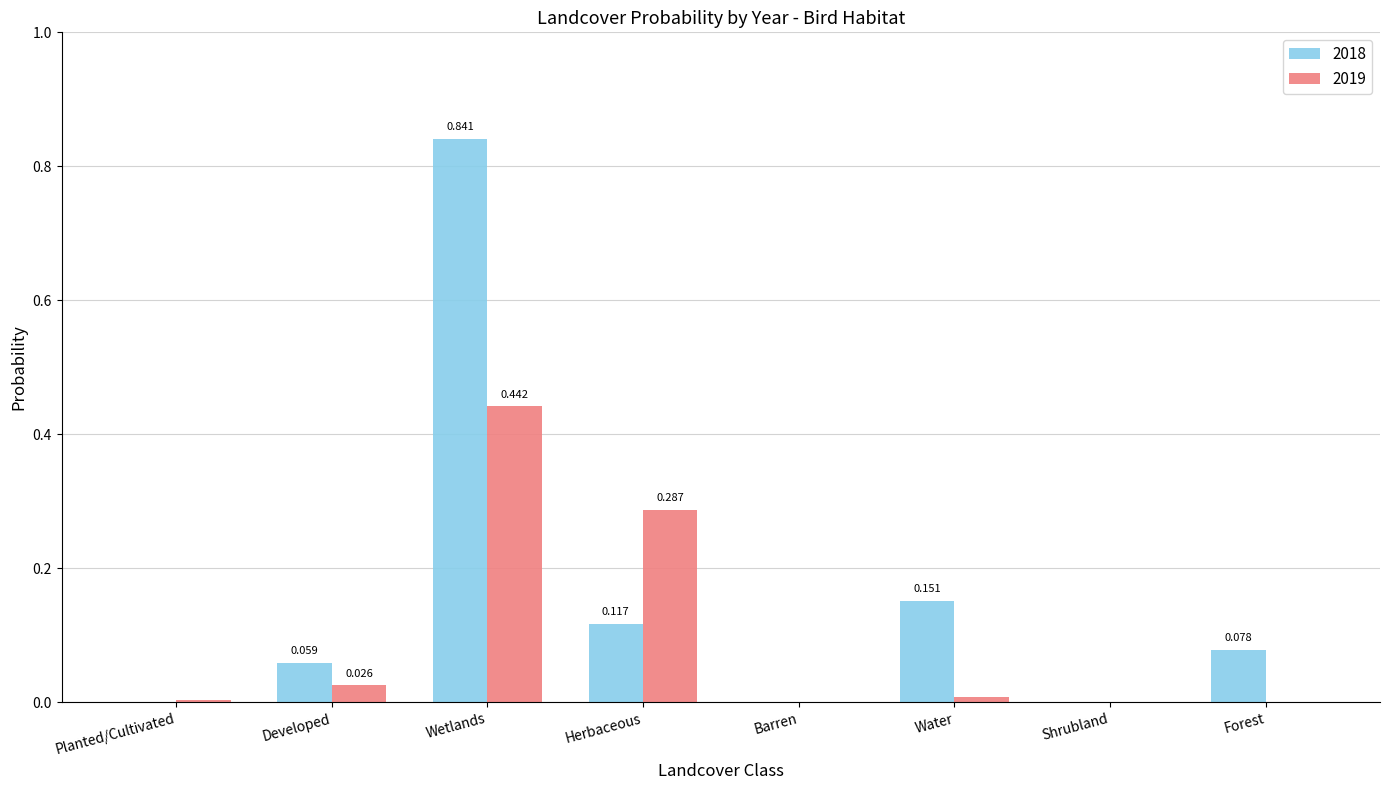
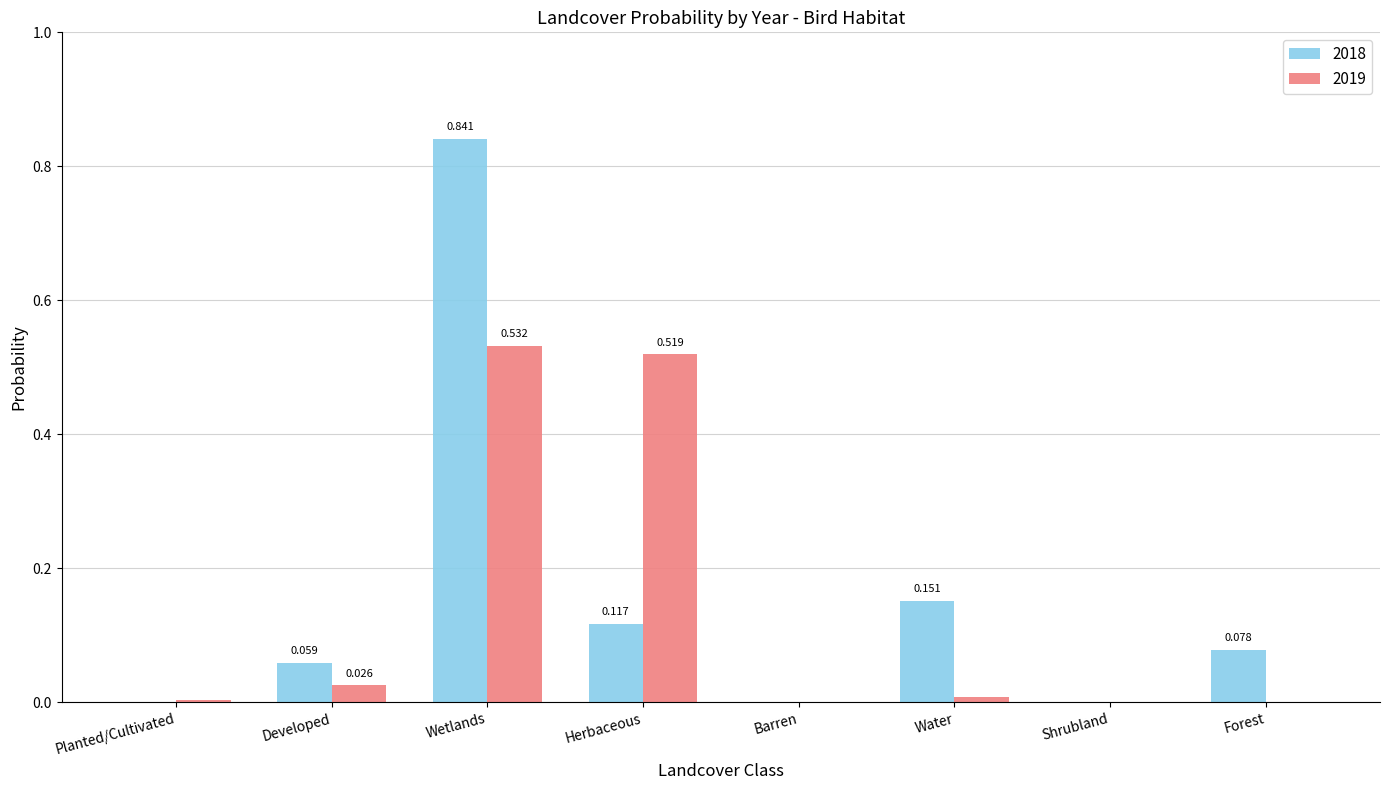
  {
    "2018": {
      "Developed": 0.059,
      "Wetlands": 0.841,
      "Herbaceous": 0.117,
      "Water": 0.151,
      "Forest": 0.078
    },
    "2019": {
      "Developed": 0.026,
-     "Wetlands": 0.442,
-     "Herbaceous": 0.287
+     "Wetlands": 0.532,
+     "Herbaceous": 0.519
    }
  }
